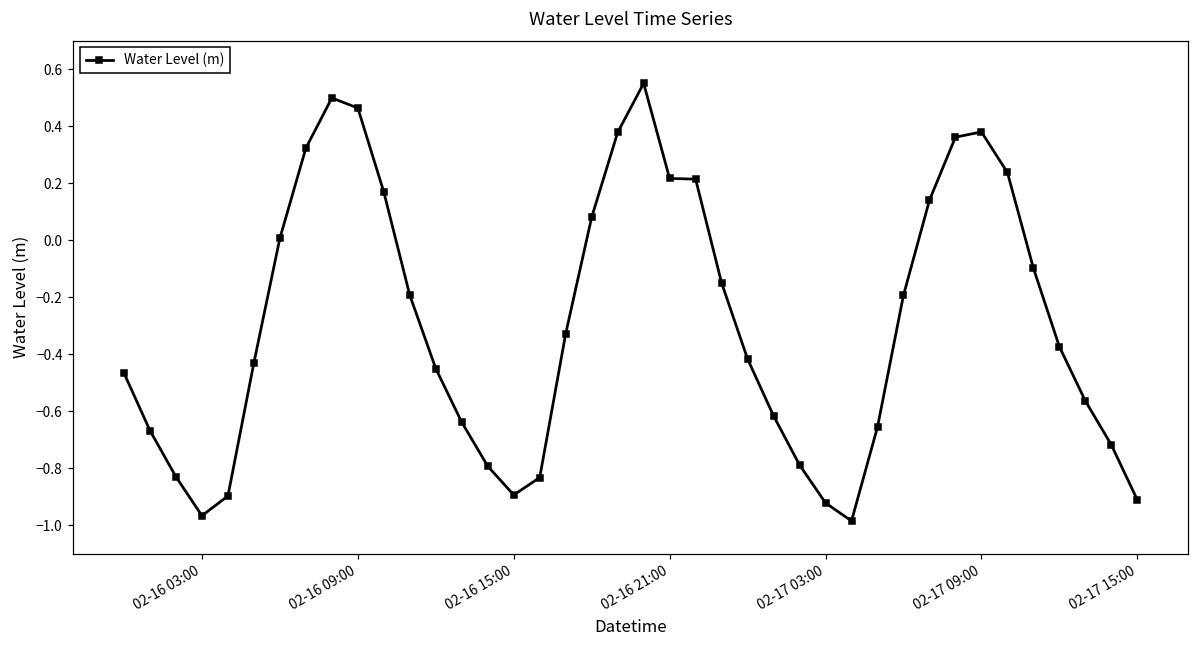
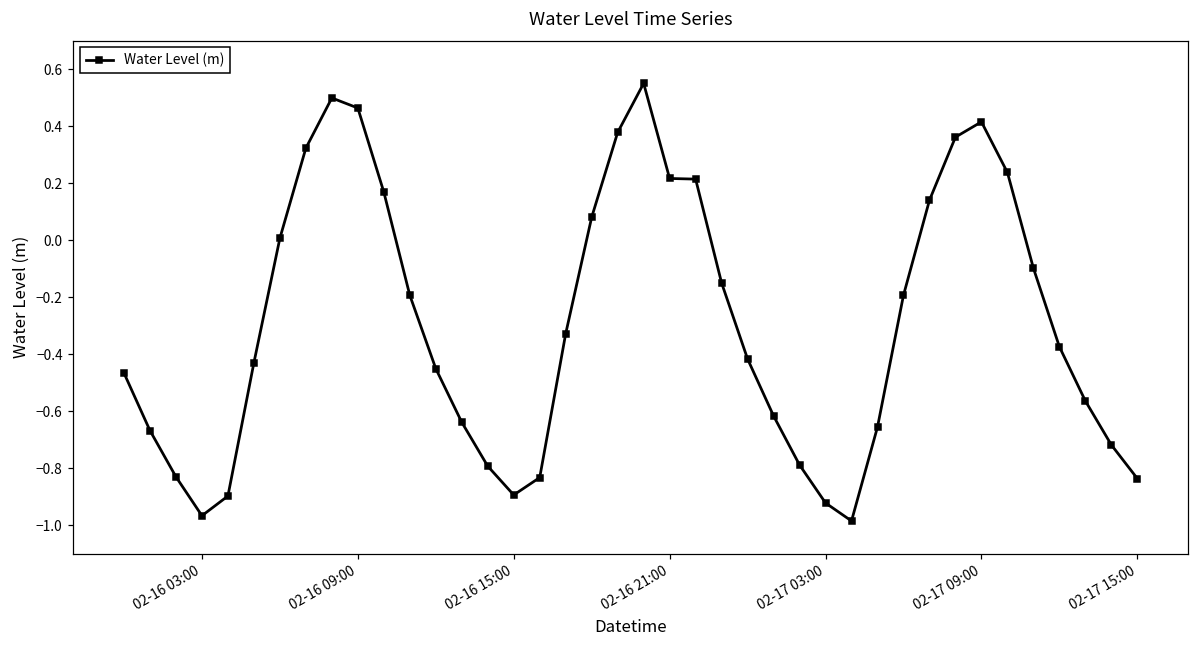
  {
    "02-16 03:00": -0.97,
    "02-16 09:00": 0.46,
    "02-16 15:00": -0.89,
    "02-16 21:00": 0.22,
    "02-17 03:00": -0.92,
-   "02-17 09:00": 0.38,
-   "02-17 15:00": -0.91
+   "02-17 09:00": 0.41,
+   "02-17 15:00": -0.84
  }
